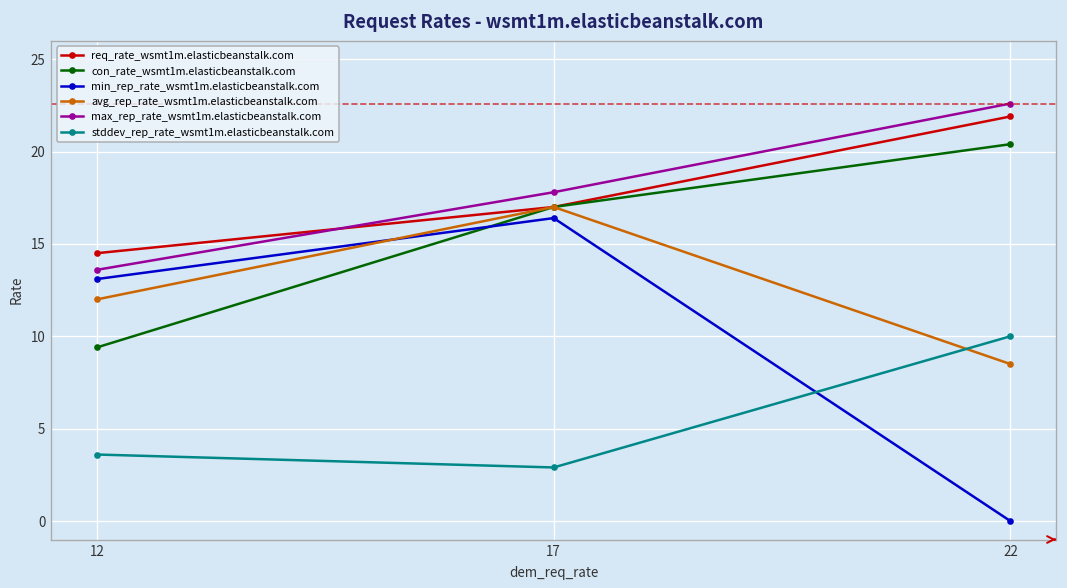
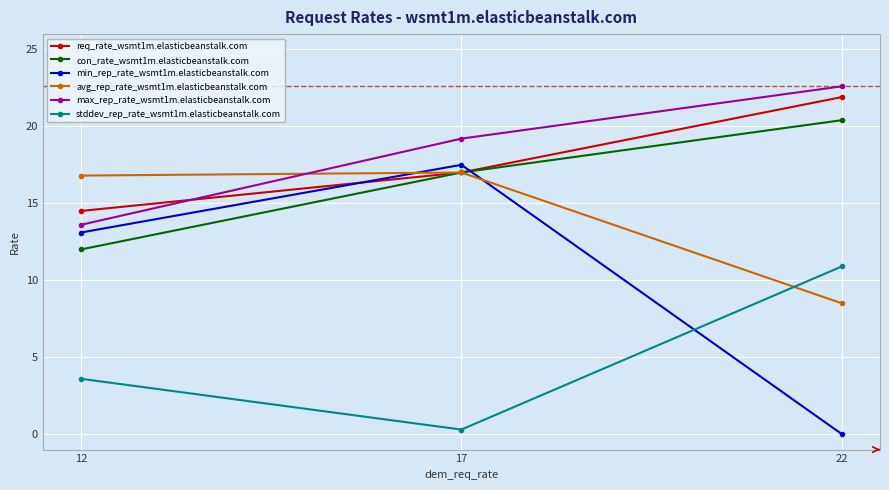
  {
    "req_rate_wsmt1m.elasticbeanstalk.com": {
      "12": 14.5,
      "22": 21.9
    },
    "con_rate_wsmt1m.elasticbeanstalk.com": {
-     "12": 9.4,
+     "12": 12.0,
      "22": 20.4
    },
    "min_rep_rate_wsmt1m.elasticbeanstalk.com": {
      "12": 13.1,
-     "17": 16.4,
+     "17": 17.5,
      "22": 0.0
    },
    "avg_rep_rate_wsmt1m.elasticbeanstalk.com": {
-     "12": 12.0,
+     "12": 16.8,
      "22": 8.5
    },
    "max_rep_rate_wsmt1m.elasticbeanstalk.com": {
      "12": 13.6,
-     "17": 17.8,
+     "17": 19.2,
      "22": 22.6
    },
    "stddev_rep_rate_wsmt1m.elasticbeanstalk.com": {
      "12": 3.6,
-     "17": 2.9,
-     "22": 10.0
+     "17": 0.3,
+     "22": 10.9
    }
  }
